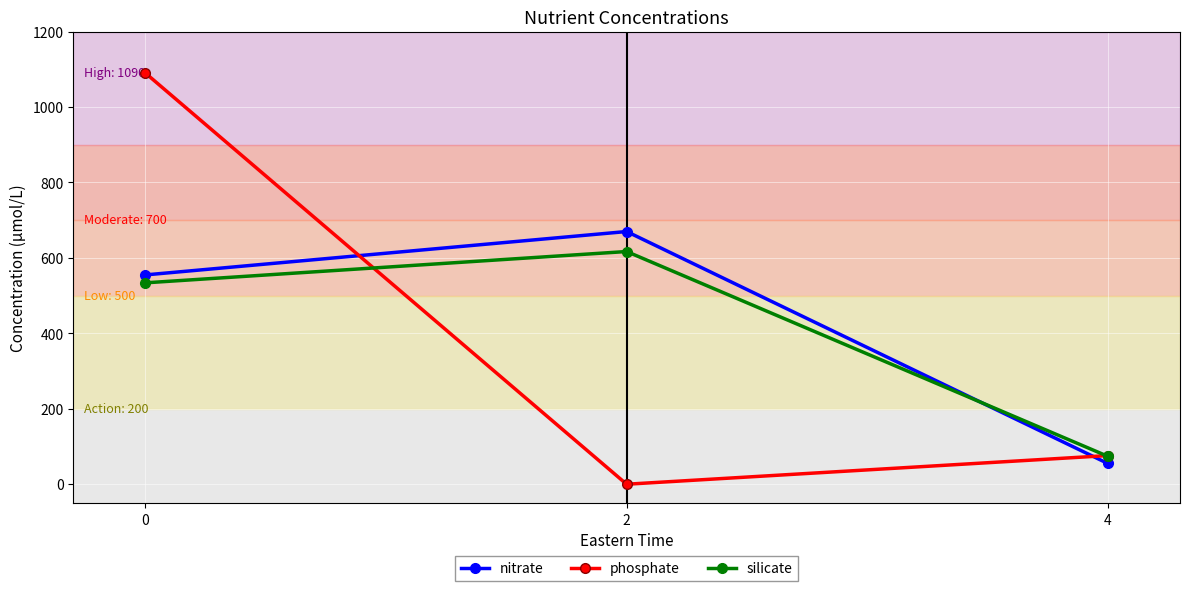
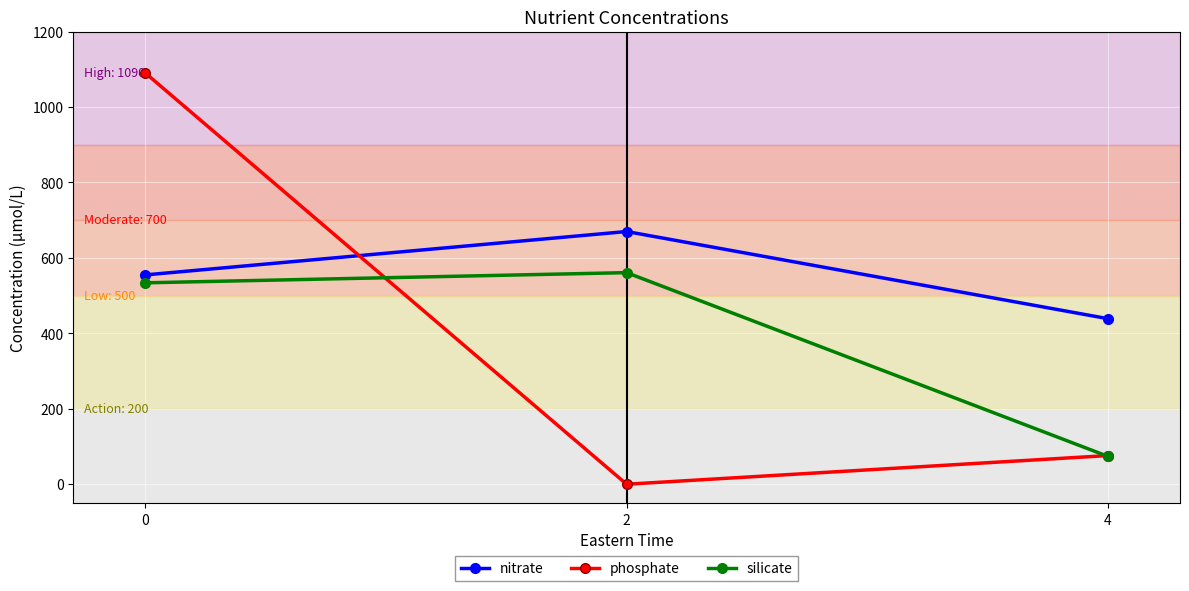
  {
    "nitrate": {
      "0": 560,
      "2": 670,
-     "4": 60
+     "4": 440
    },
    "phosphate": {
      "0": 1090
    },
    "silicate": {
-     "2": 620
+     "2": 560
    }
  }
